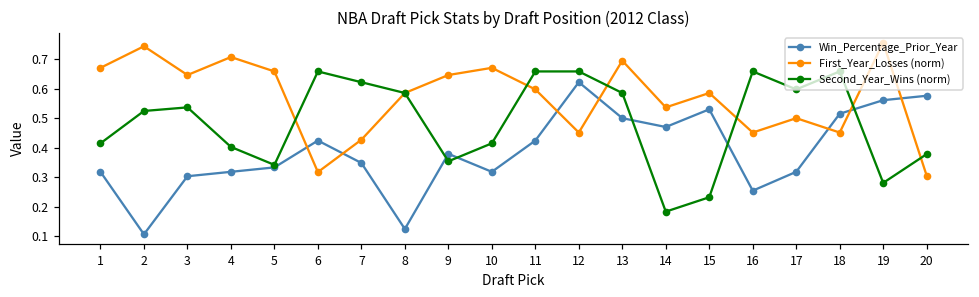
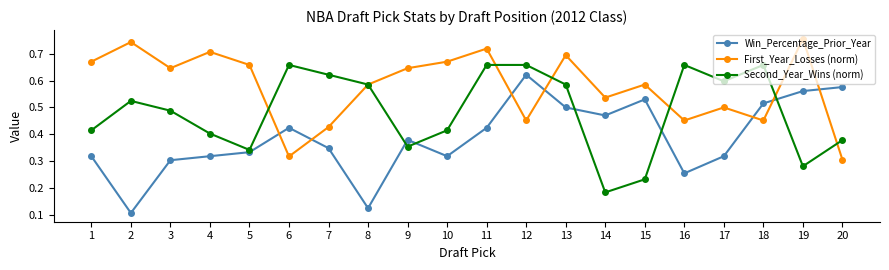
  {
    "Win_Percentage_Prior_Year": {
      "1": 0.32,
      "2": 0.11,
      "3": 0.30,
      "4": 0.32,
      "6": 0.42,
      "7": 0.35,
      "8": 0.12,
      "9": 0.38,
      "10": 0.32,
      "11": 0.42,
      "12": 0.62,
      "13": 0.50,
      "14": 0.47,
      "15": 0.53,
      "16": 0.25,
      "17": 0.32,
      "18": 0.52,
      "19": 0.56,
      "20": 0.58
    },
    "First_Year_Losses (norm)": {
      "1": 0.67,
      "2": 0.74,
      "3": 0.65,
      "4": 0.71,
      "5": 0.66,
      "6": 0.32,
      "7": 0.43,
      "9": 0.65,
      "10": 0.67,
-     "11": 0.60,
+     "11": 0.72,
      "12": 0.45,
      "13": 0.70,
      "14": 0.54,
      "15": 0.59,
      "16": 0.45,
      "17": 0.50,
      "18": 0.45,
      "20": 0.30
    },
    "Second_Year_Wins (norm)": {
      "1": 0.41,
      "2": 0.52,
-     "3": 0.54,
+     "3": 0.49,
      "4": 0.40,
      "6": 0.66,
      "7": 0.62,
      "9": 0.35,
      "10": 0.41,
      "11": 0.66,
      "12": 0.66,
      "13": 0.59,
      "14": 0.18,
      "15": 0.23,
      "16": 0.66,
      "19": 0.28,
      "20": 0.38
    }
  }
